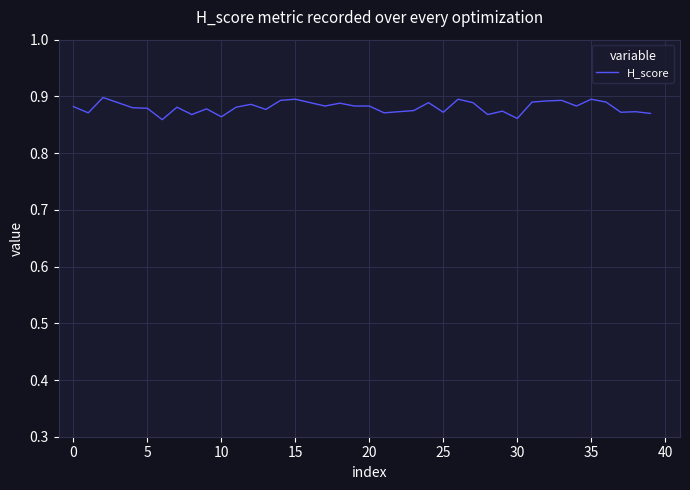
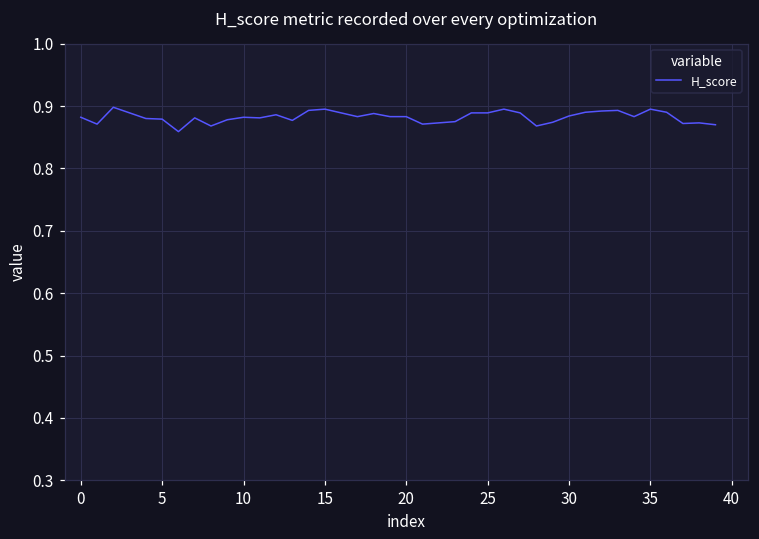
  {
    "0": 0.88,
    "5": 0.88,
-   "10": 0.86,
+   "10": 0.88,
    "15": 0.90,
    "20": 0.88,
-   "25": 0.87,
-   "30": 0.86,
+   "25": 0.89,
+   "30": 0.88,
    "35": 0.90
  }
